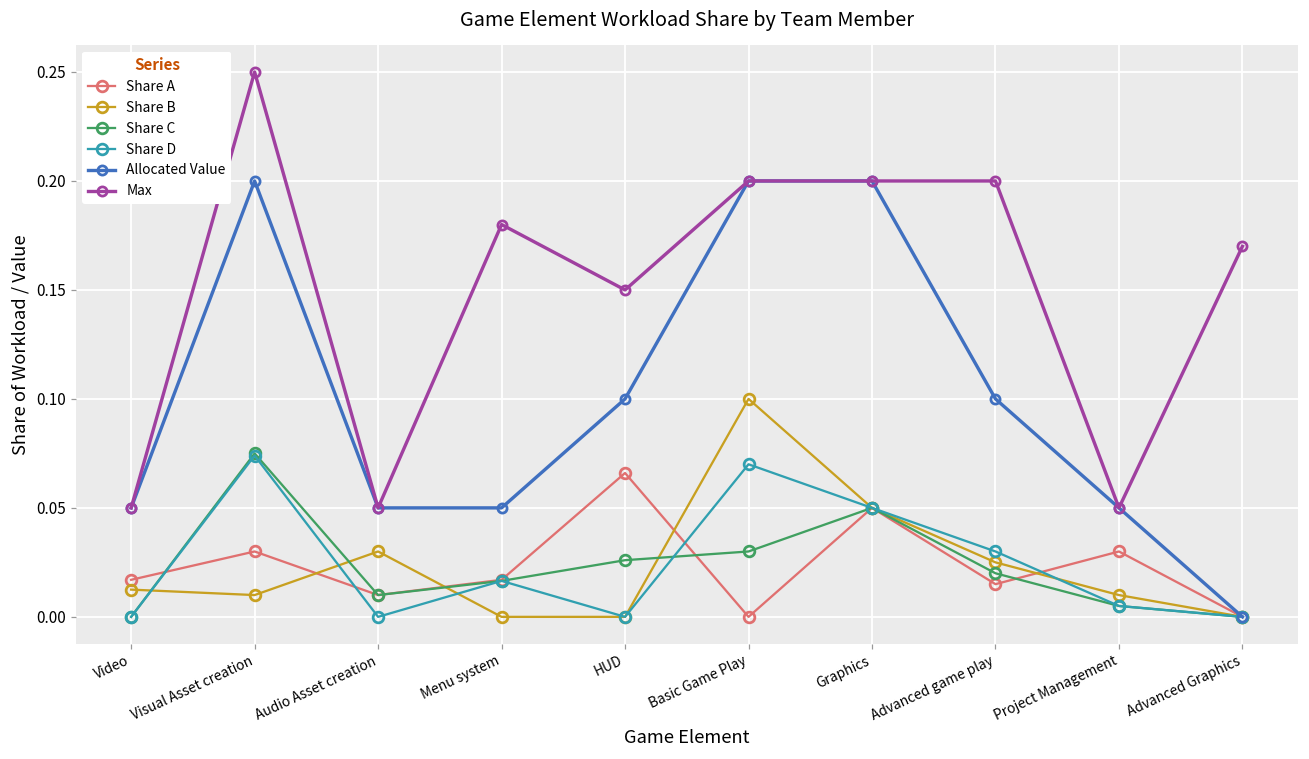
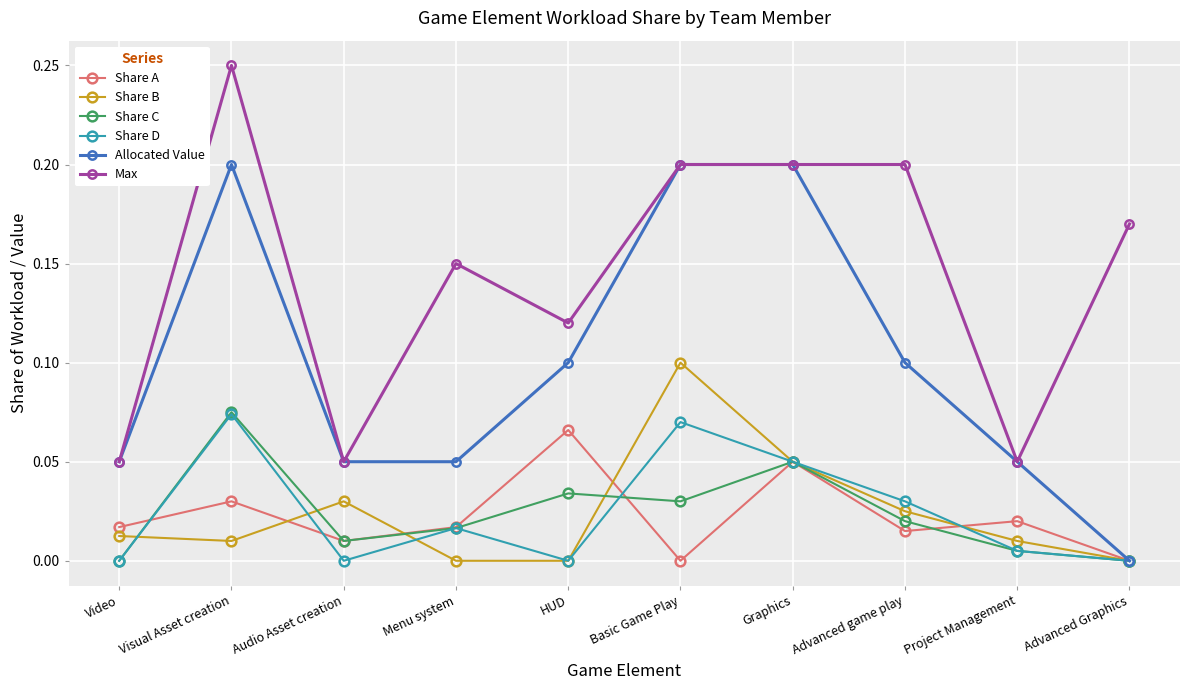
  {
    "Share A": {
      "Video": 0.017,
      "Visual Asset creation": 0.03,
      "HUD": 0.066,
      "Basic Game Play": 0.00,
      "Advanced game play": 0.015,
-     "Project Management": 0.03
+     "Project Management": 0.02
    },
    "Share B": {
      "Video": 0.013,
      "Visual Asset creation": 0.010,
      "Audio Asset creation": 0.030,
      "Menu system": 0.000,
      "Basic Game Play": 0.100,
      "Advanced game play": 0.025,
      "Project Management": 0.010
    },
    "Share C": {
-     "HUD": 0.026,
+     "HUD": 0.034,
      "Basic Game Play": 0.030,
      "Advanced game play": 0.020
    },
    "Max": {
      "Visual Asset creation": 0.250,
-     "Menu system": 0.180,
-     "HUD": 0.150,
+     "Menu system": 0.150,
+     "HUD": 0.120,
      "Advanced game play": 0.200,
      "Advanced Graphics": 0.170
    }
  }
